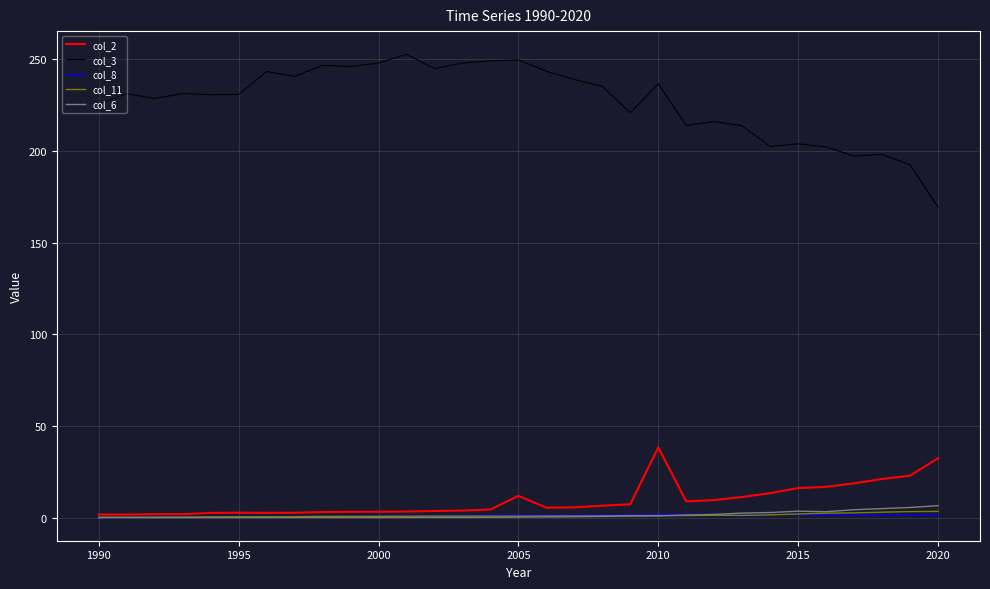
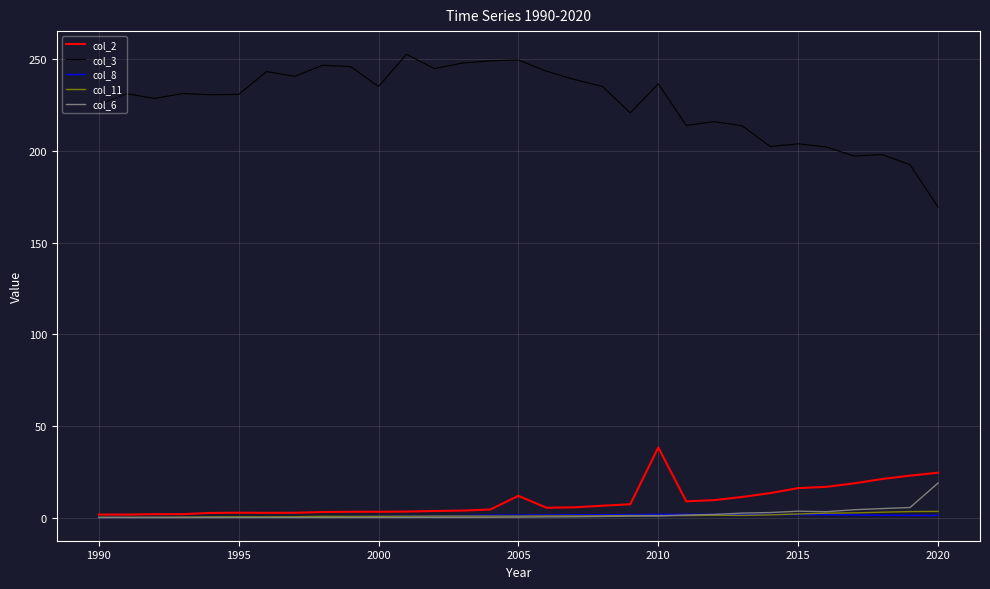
  {
    "col_2": {
      "1990": 2,
      "1995": 3,
      "2000": 3,
      "2005": 12,
      "2010": 38,
      "2015": 16,
-     "2020": 32
+     "2020": 24
    },
    "col_3": {
      "1995": 231,
-     "2000": 248,
+     "2000": 235,
      "2005": 250,
      "2010": 237,
      "2015": 204,
      "2020": 169
    },
    "col_8": {
      "2020": 1
    },
    "col_11": {
      "2020": 3
    },
    "col_6": {
      "2015": 3,
-     "2020": 6
+     "2020": 19
    }
  }
